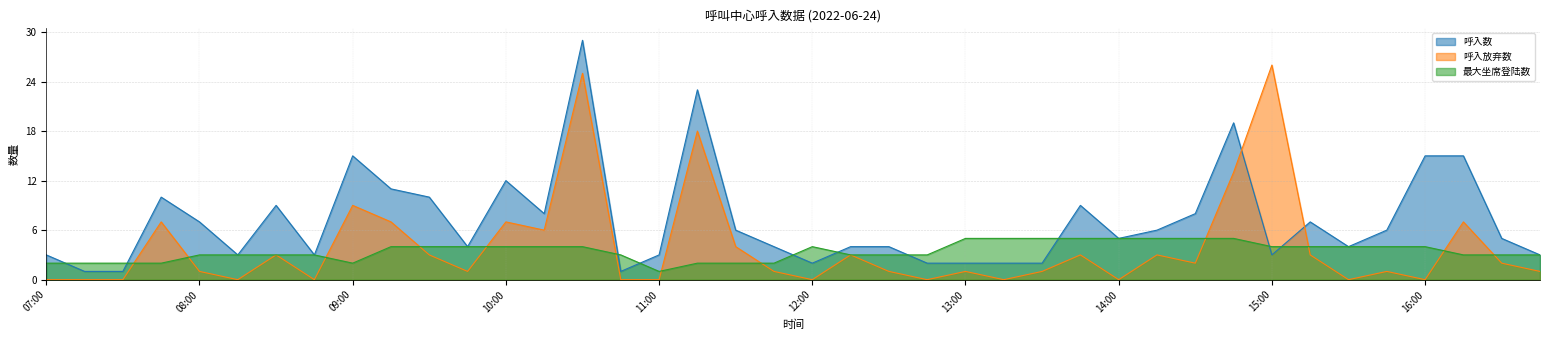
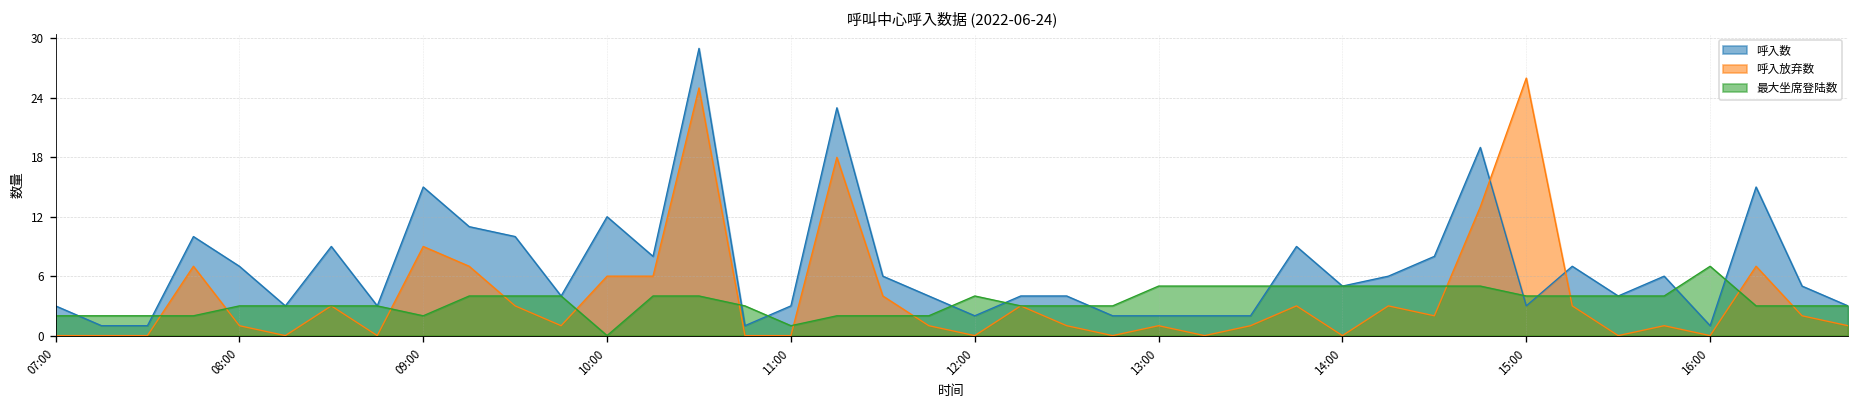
  {
    "呼入数": {
      "07:00": 3,
      "08:00": 7,
      "09:00": 15,
      "10:00": 12,
      "11:00": 3,
      "12:00": 2,
      "13:00": 2,
      "15:00": 3,
-     "16:00": 15
+     "16:00": 1
    },
    "呼入放弃数": {
      "07:00": 0,
      "08:00": 1,
      "09:00": 9,
-     "10:00": 7,
+     "10:00": 6,
      "11:00": 0,
      "12:00": 0,
      "13:00": 1,
      "14:00": 0,
      "15:00": 26,
      "16:00": 0
    },
    "最大坐席登陆数": {
      "07:00": 2,
      "08:00": 3,
      "09:00": 2,
-     "10:00": 4,
+     "10:00": 0,
      "11:00": 1,
      "12:00": 4,
      "13:00": 5,
      "15:00": 4,
-     "16:00": 4
+     "16:00": 7
    }
  }
